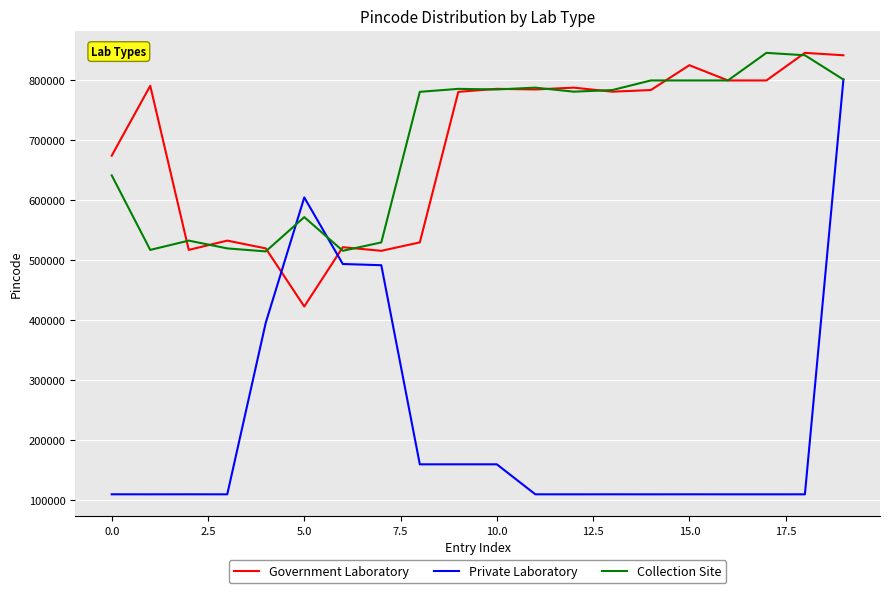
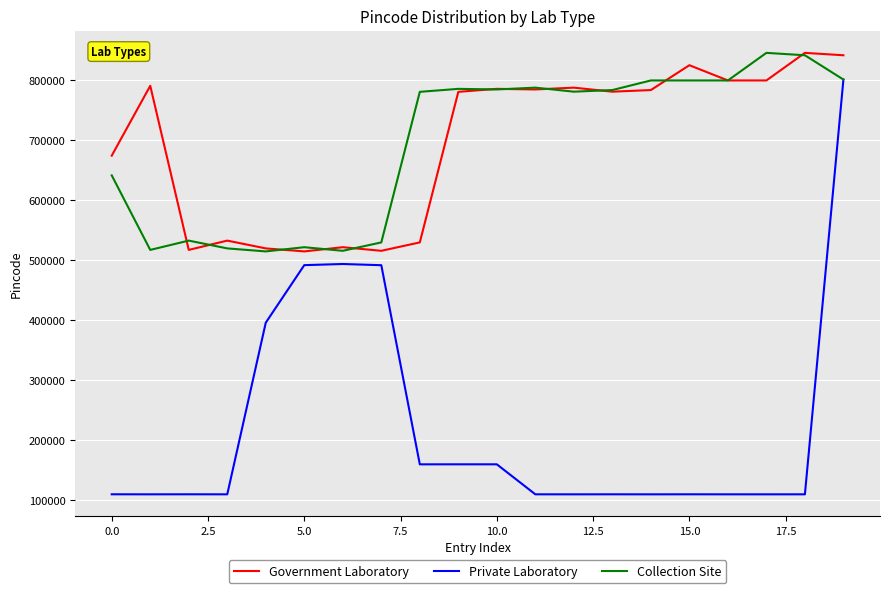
  {
    "Government Laboratory": {
      "0.0": 670000,
-     "5.0": 420000,
+     "5.0": 520000,
      "15.0": 830000
    },
    "Private Laboratory": {
      "0.0": 110000,
-     "5.0": 600000,
+     "5.0": 490000,
      "10.0": 160000,
      "15.0": 110000
    },
    "Collection Site": {
      "0.0": 640000,
-     "5.0": 570000,
+     "5.0": 520000,
      "15.0": 800000
    }
  }
